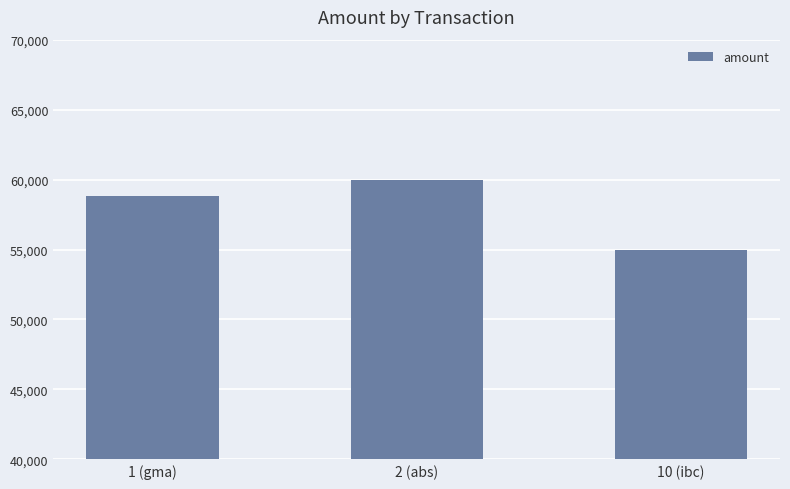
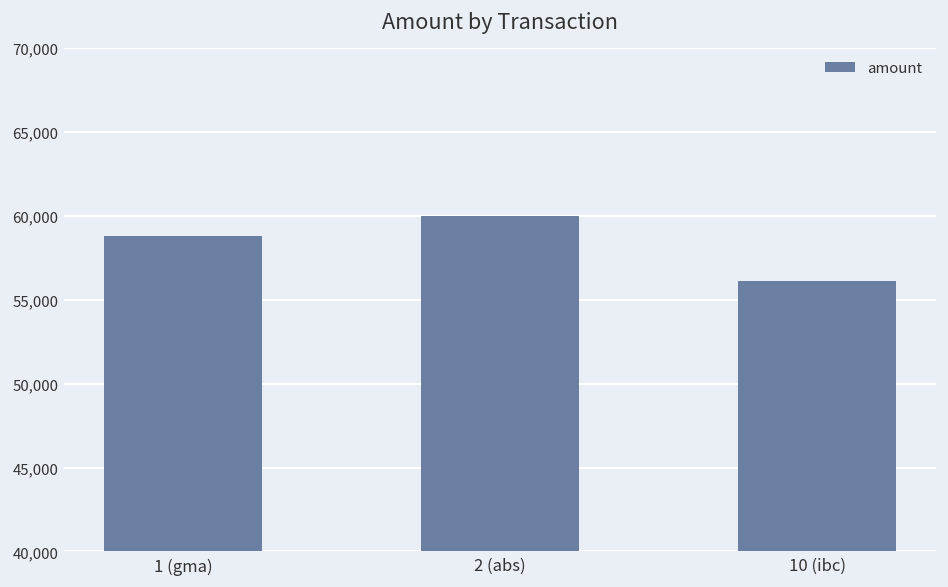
  {
    "1 (gma)": "58,800",
    "2 (abs)": "60,000",
-   "10 (ibc)": "55,000"
+   "10 (ibc)": "56,100"
  }
